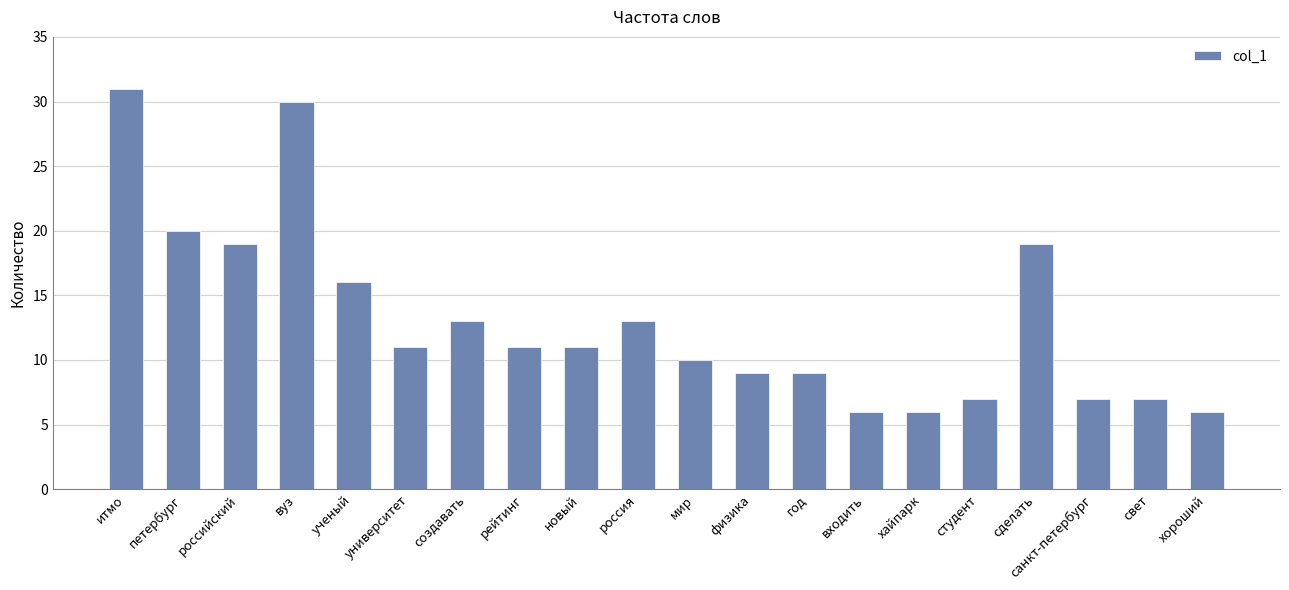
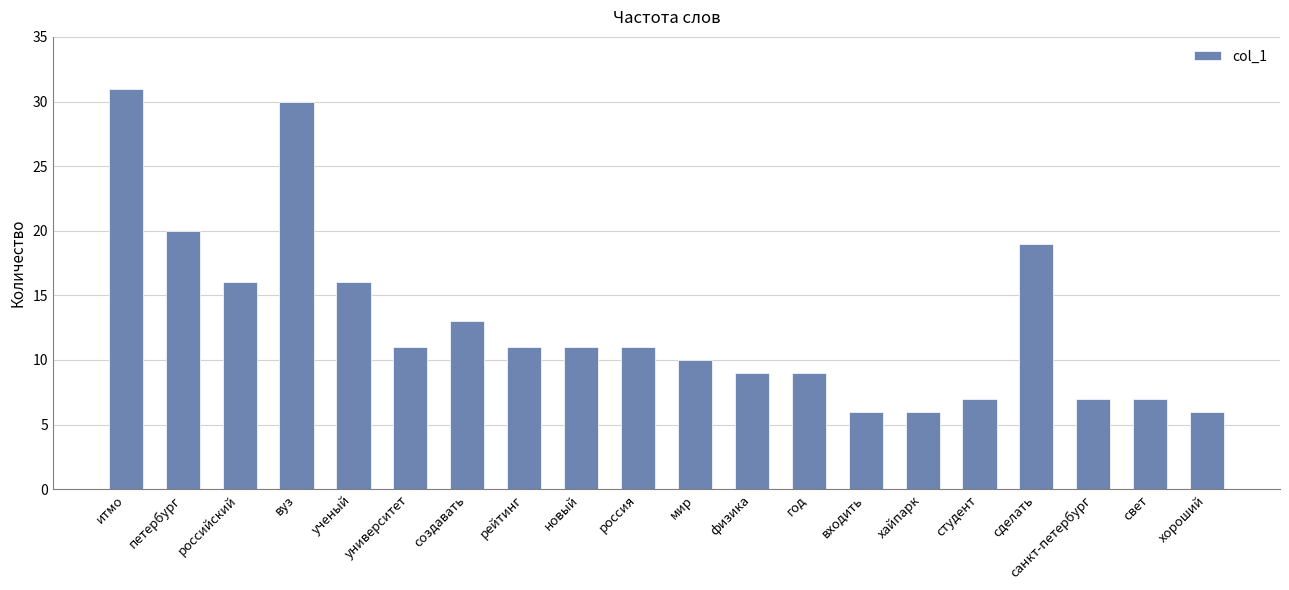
  {
    "итмо": 31,
    "петербург": 20,
-   "российский": 19,
+   "российский": 16,
    "вуз": 30,
    "ученый": 16,
    "университет": 11,
    "создавать": 13,
    "рейтинг": 11,
    "новый": 11,
-   "россия": 13,
+   "россия": 11,
    "мир": 10,
    "физика": 9,
    "год": 9,
    "входить": 6,
    "хайпарк": 6,
    "студент": 7,
    "сделать": 19,
    "санкт-петербург": 7,
    "свет": 7,
    "хороший": 6
  }
